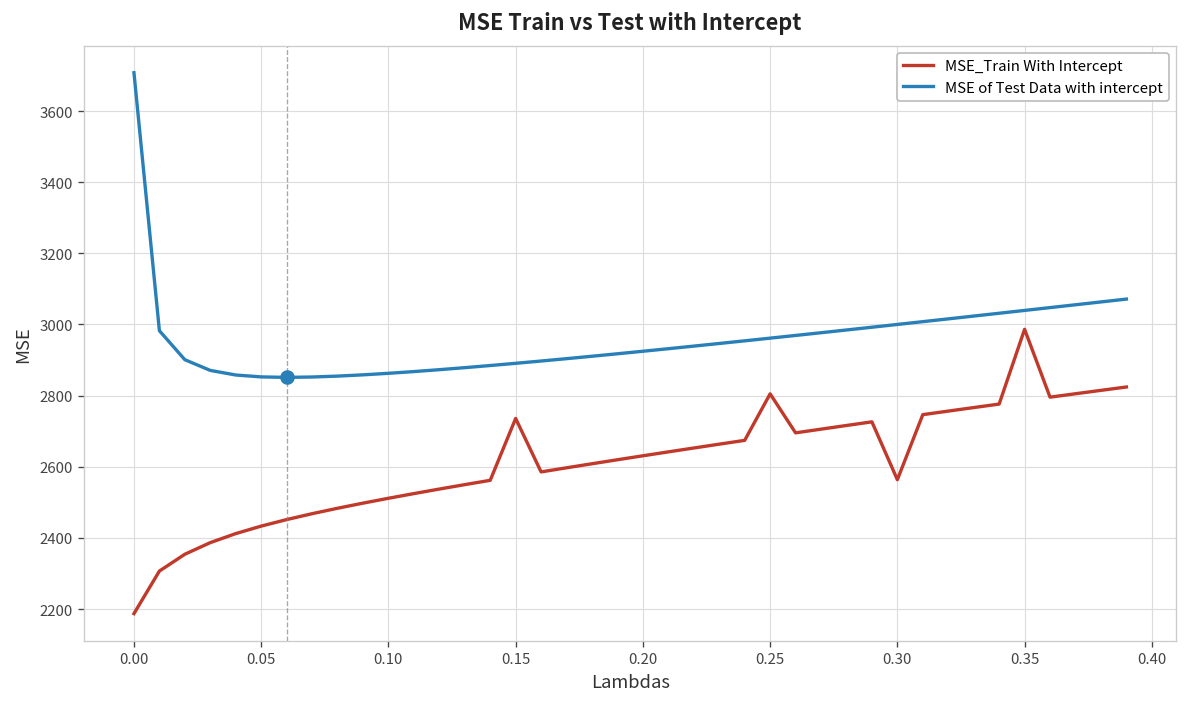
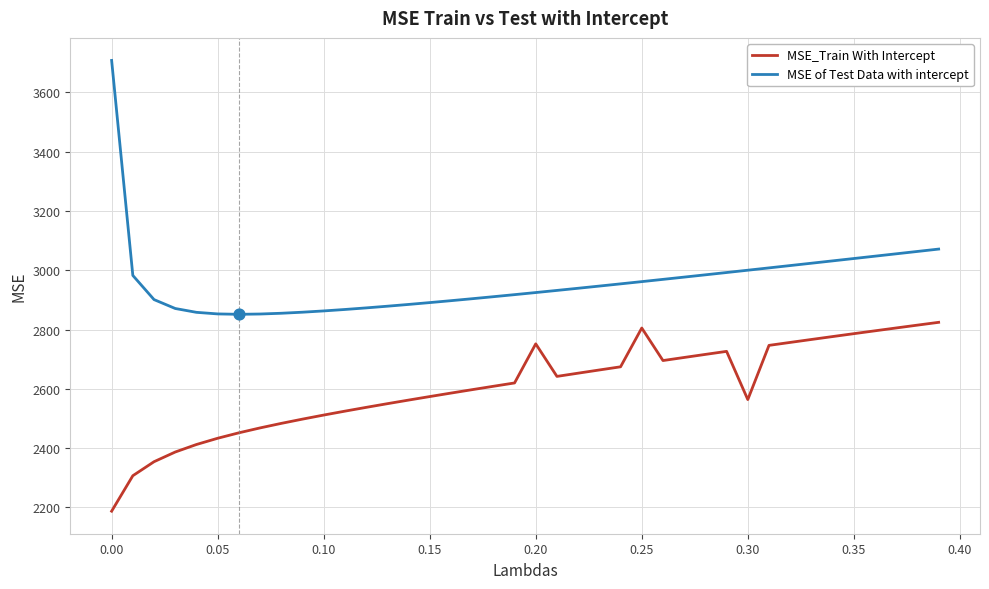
  {
    "MSE_Train With Intercept": {
      "0.00": 2190,
      "0.05": 2430,
      "0.10": 2510,
-     "0.15": 2740,
-     "0.20": 2630,
+     "0.15": 2570,
+     "0.20": 2750,
      "0.25": 2810,
      "0.30": 2560,
-     "0.35": 2990
+     "0.35": 2790
    }
  }
